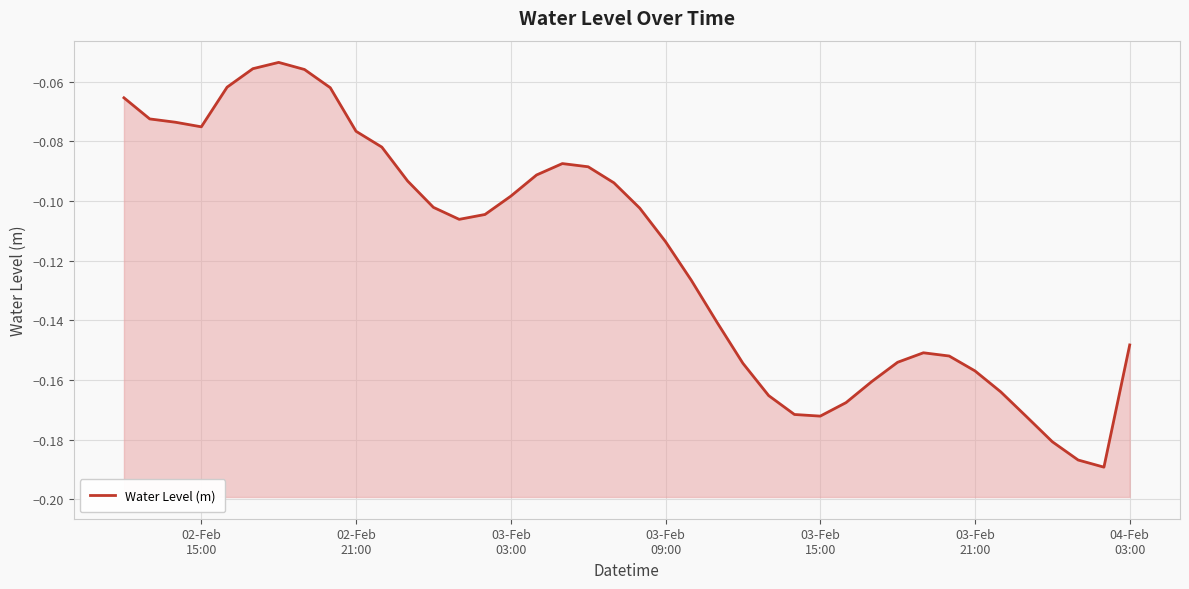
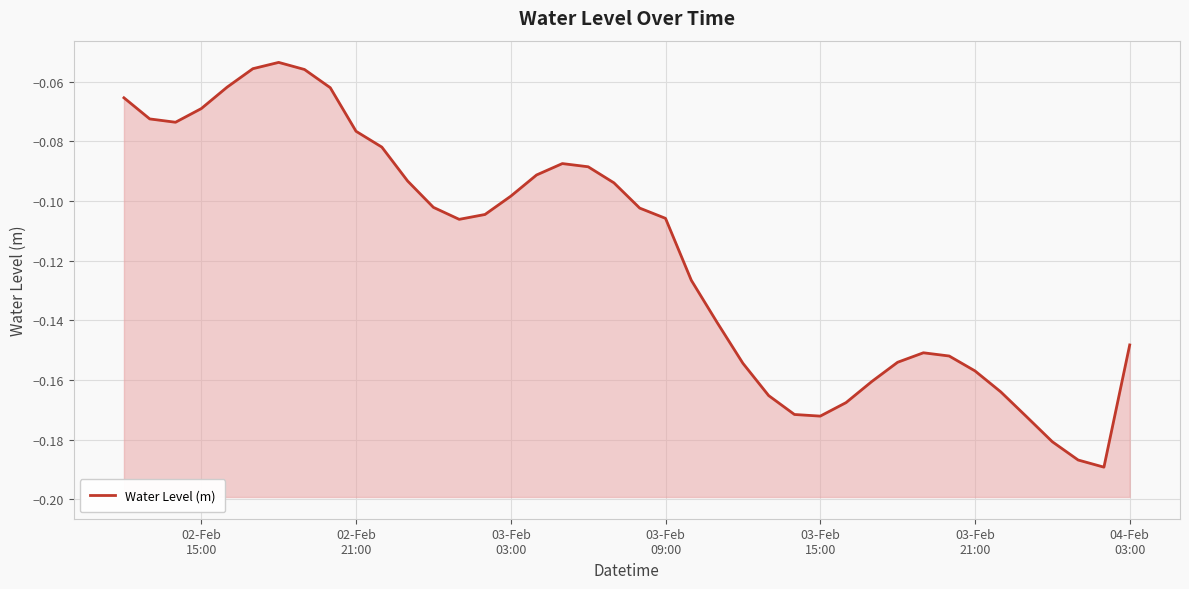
  {
-   "02-Feb 15:00": -0.075,
+   "02-Feb 15:00": -0.069,
    "02-Feb 21:00": -0.077,
    "03-Feb 03:00": -0.098,
-   "03-Feb 09:00": -0.114,
+   "03-Feb 09:00": -0.106,
    "03-Feb 15:00": -0.172,
    "03-Feb 21:00": -0.157,
    "04-Feb 03:00": -0.148
  }
